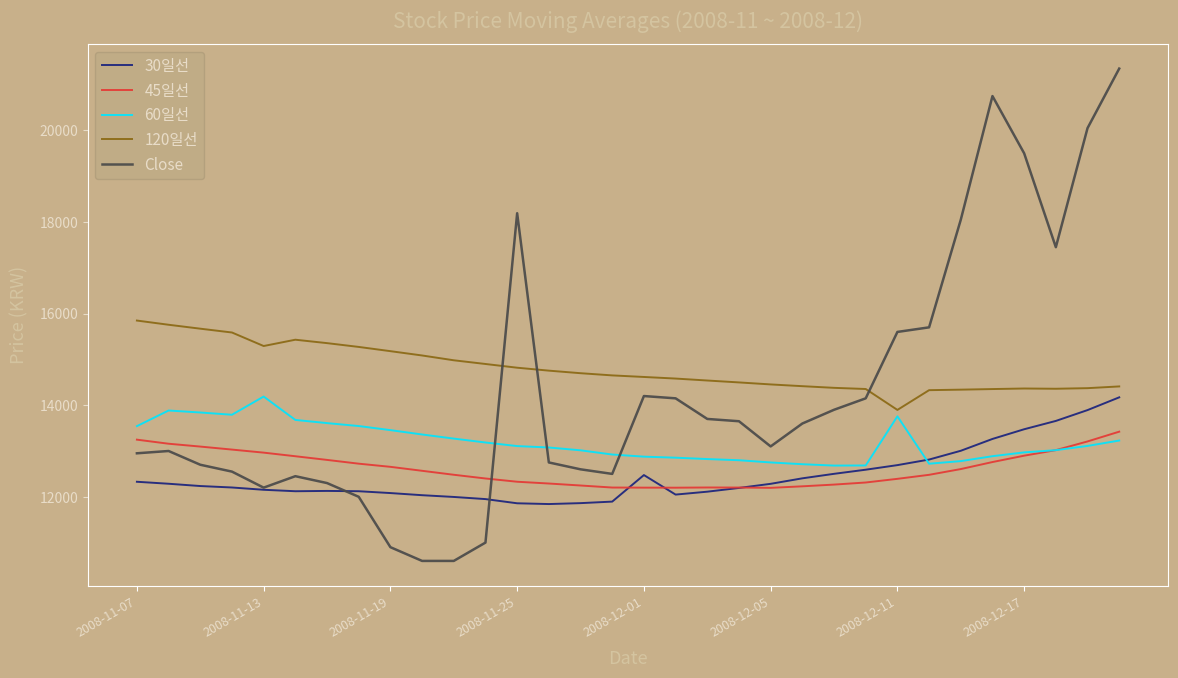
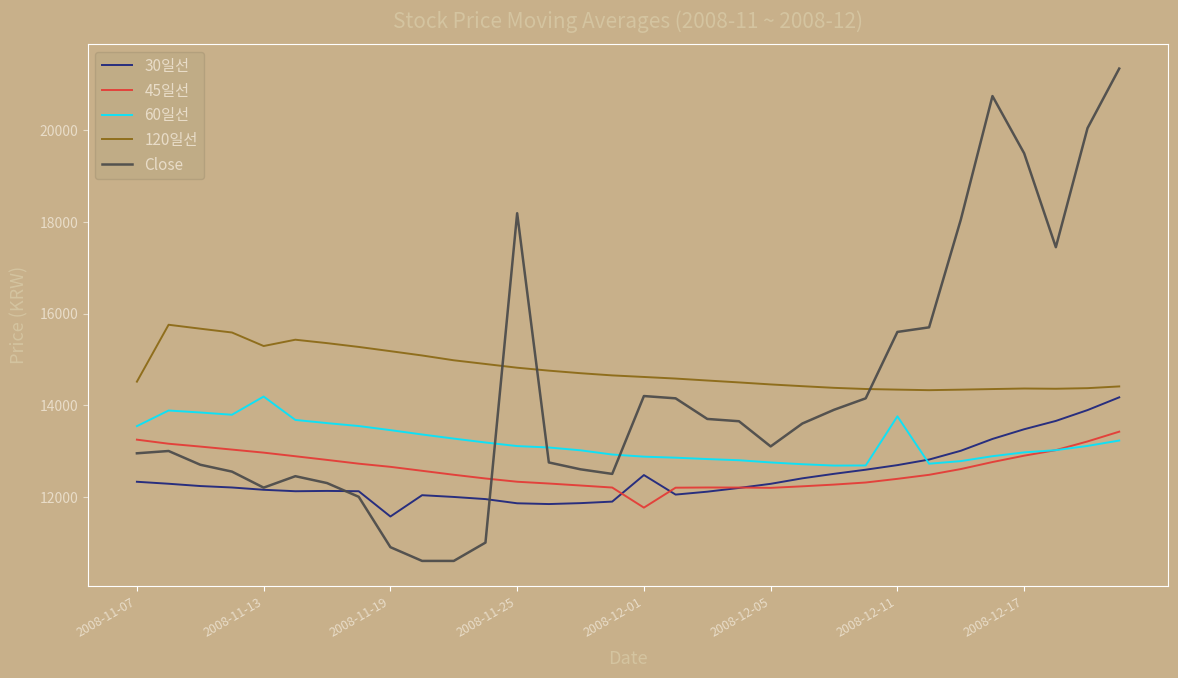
  {
    "30일선": {
      "2008-11-07": 12300,
-     "2008-11-19": 12100,
+     "2008-11-19": 11600,
      "2008-11-25": 11900,
      "2008-12-01": 12500,
      "2008-12-05": 12300,
      "2008-12-11": 12700,
      "2008-12-17": 13500
    },
    "45일선": {
      "2008-11-07": 13200,
      "2008-11-13": 13000,
      "2008-11-19": 12700,
      "2008-11-25": 12300,
-     "2008-12-01": 12200,
+     "2008-12-01": 11800,
      "2008-12-05": 12200,
      "2008-12-11": 12400,
      "2008-12-17": 12900
    },
    "60일선": {
      "2008-11-07": 13500,
      "2008-11-13": 14200,
      "2008-11-19": 13500,
      "2008-11-25": 13100,
      "2008-12-01": 12900,
      "2008-12-05": 12800,
      "2008-12-11": 13800,
      "2008-12-17": 13000
    },
    "120일선": {
-     "2008-11-07": 15800,
+     "2008-11-07": 14500,
      "2008-11-13": 15300,
      "2008-11-19": 15200,
      "2008-11-25": 14800,
      "2008-12-01": 14600,
      "2008-12-05": 14500,
-     "2008-12-11": 13900,
+     "2008-12-11": 14300,
      "2008-12-17": 14400
    },
    "Close": {
      "2008-11-07": 13000,
      "2008-11-19": 10900,
      "2008-11-25": 18200,
      "2008-12-01": 14200,
      "2008-12-05": 13100,
      "2008-12-11": 15600,
      "2008-12-17": 19500
    }
  }
